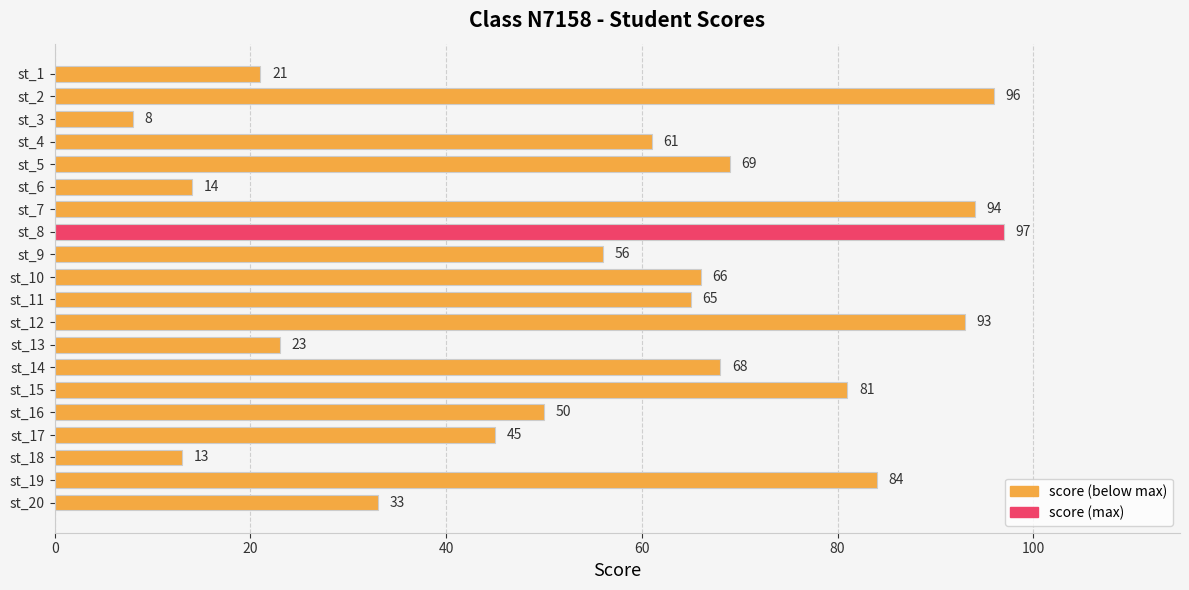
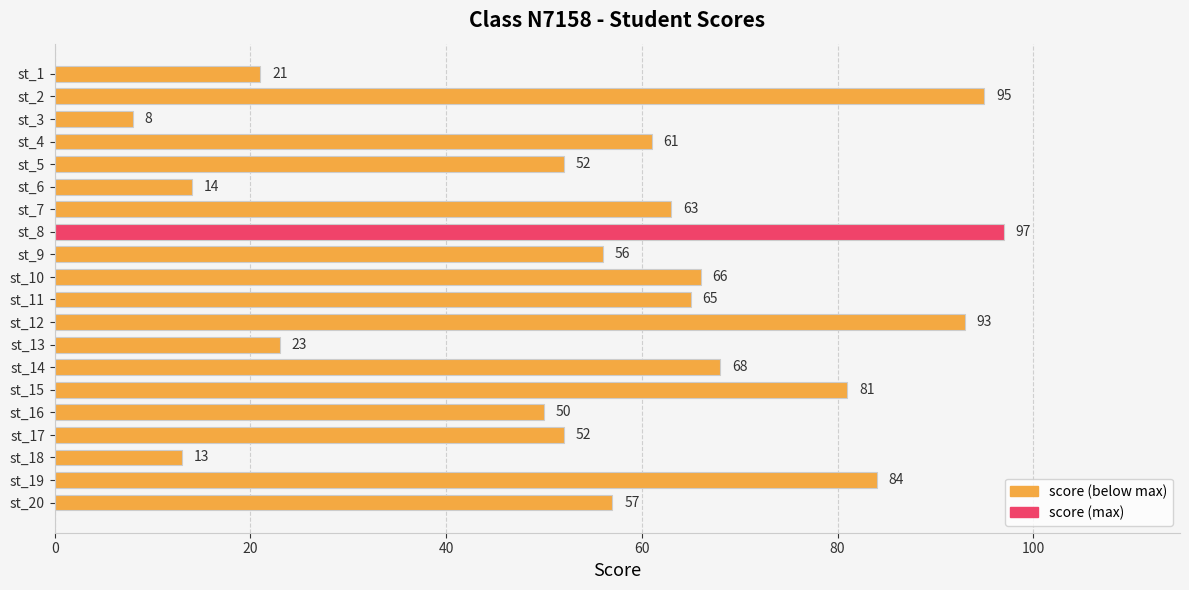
  {
    "st_1": 21,
-   "st_2": 96,
+   "st_2": 95,
    "st_3": 8,
    "st_4": 61,
-   "st_5": 69,
+   "st_5": 52,
    "st_6": 14,
-   "st_7": 94,
+   "st_7": 63,
    "st_8": 97,
    "st_9": 56,
    "st_10": 66,
    "st_11": 65,
    "st_12": 93,
    "st_13": 23,
    "st_14": 68,
    "st_15": 81,
    "st_16": 50,
-   "st_17": 45,
+   "st_17": 52,
    "st_18": 13,
    "st_19": 84,
-   "st_20": 33
+   "st_20": 57
  }
